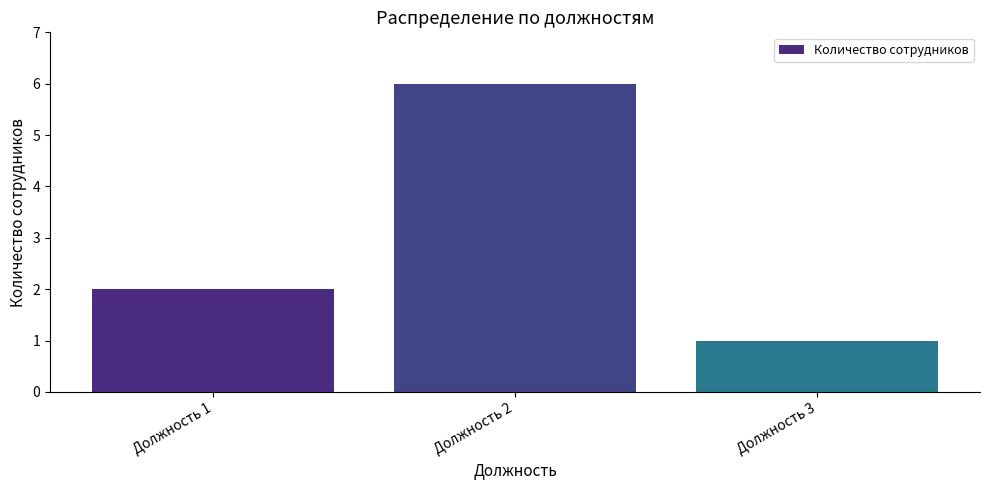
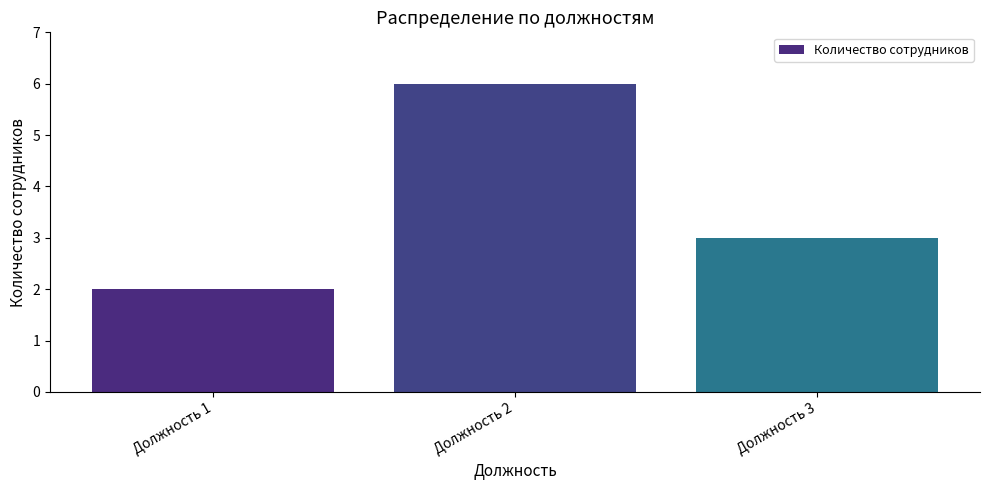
  {
    "Должность 1": 2,
    "Должность 2": 6,
-   "Должность 3": 1
+   "Должность 3": 3
  }
